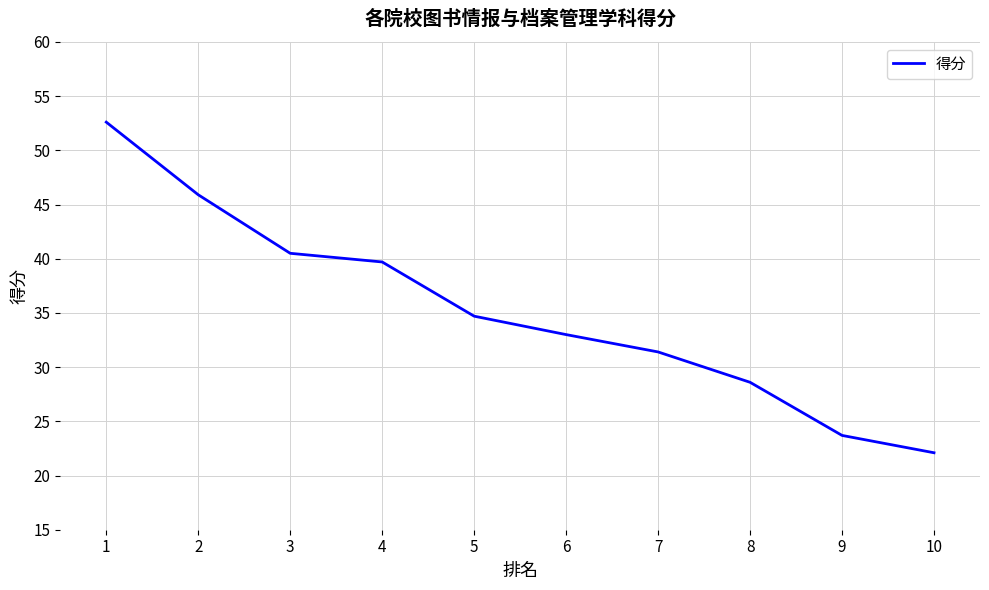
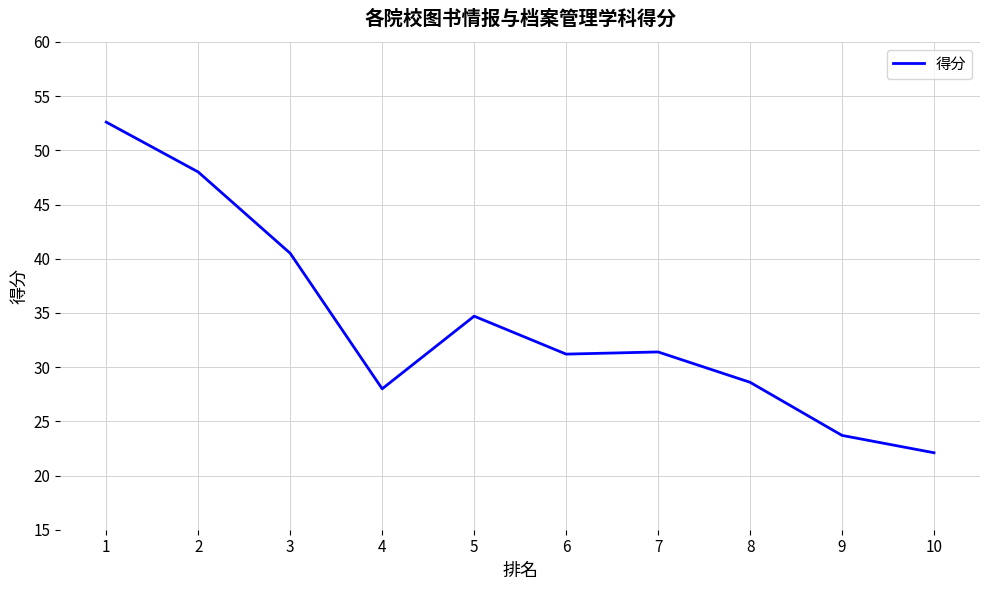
  {
    "1": 52.6,
-   "2": 45.9,
+   "2": 48.0,
    "3": 40.5,
-   "4": 39.7,
+   "4": 28.0,
    "5": 34.7,
-   "6": 33.0,
+   "6": 31.2,
    "7": 31.4,
    "8": 28.6,
    "9": 23.7,
    "10": 22.1
  }
